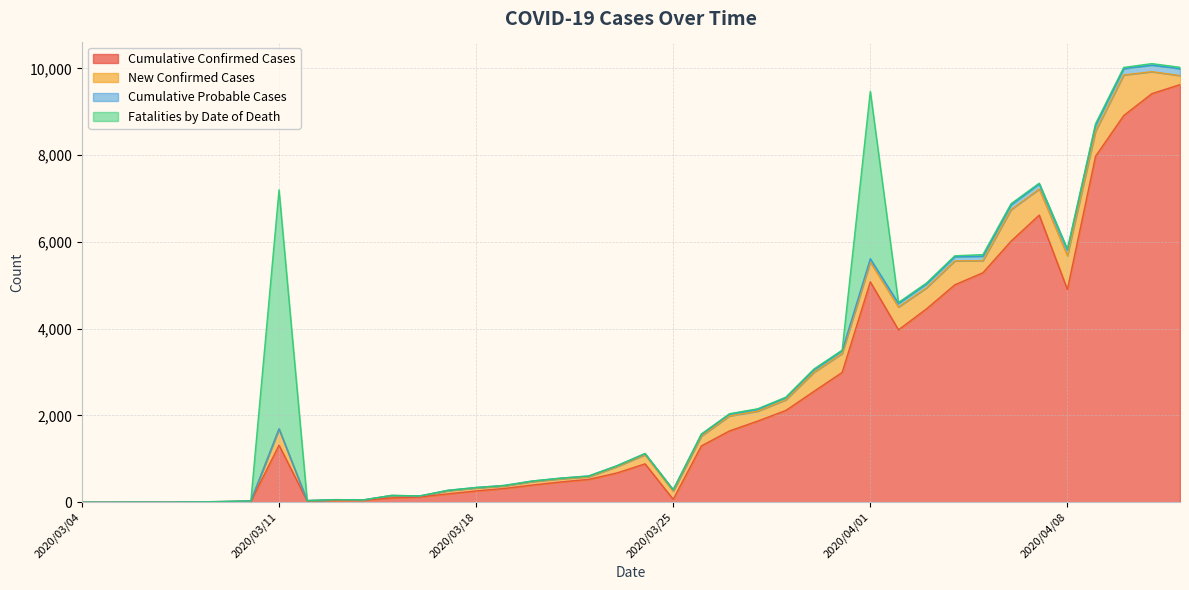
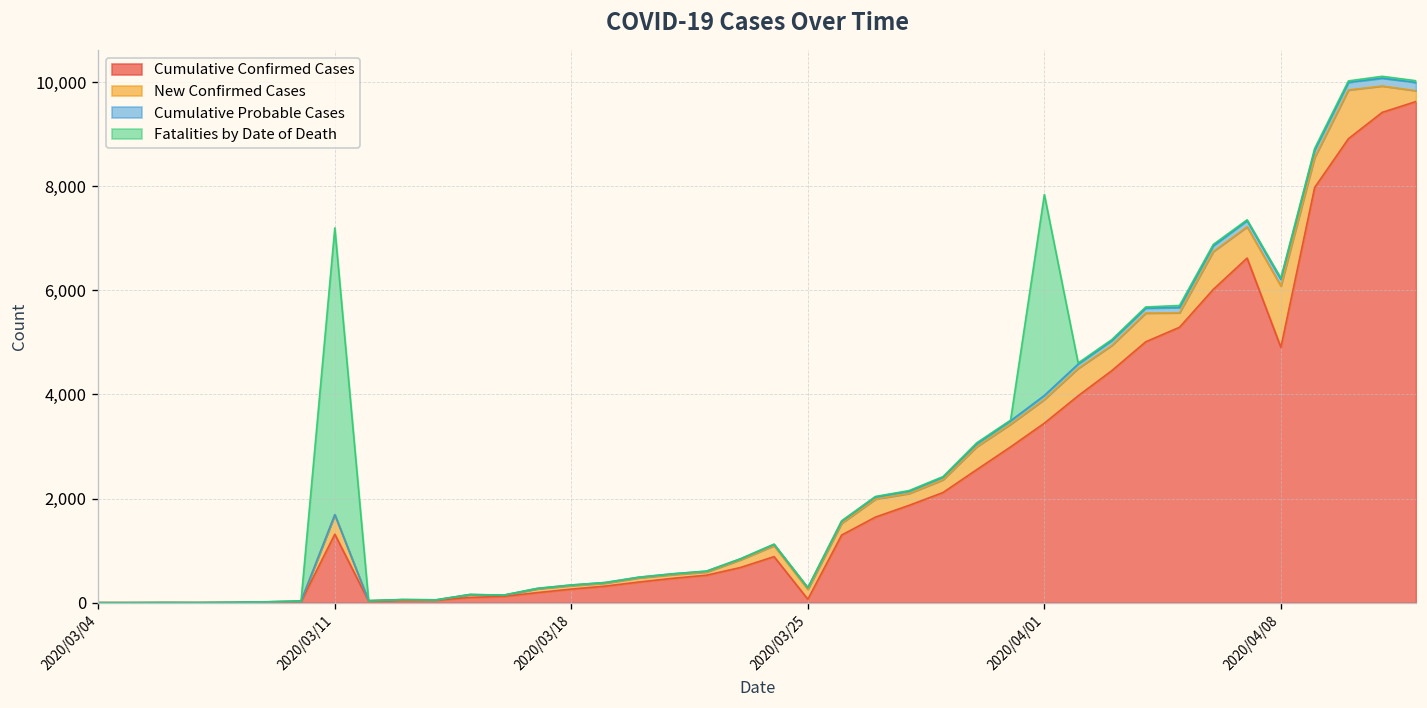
  {
    "Cumulative Confirmed Cases": {
      "2020/03/11": "1,300",
      "2020/03/18": "300",
      "2020/03/25": "100",
-     "2020/04/01": "5,100",
+     "2020/04/01": "3,400",
      "2020/04/08": "4,900"
    },
    "New Confirmed Cases": {
      "2020/04/01": "500",
-     "2020/04/08": "800"
+     "2020/04/08": "1,200"
    },
    "Cumulative Probable Cases": {
      "2020/04/01": "100"
    },
    "Fatalities by Date of Death": {
      "2020/03/11": "5,500",
      "2020/04/01": "3,900"
    }
  }
